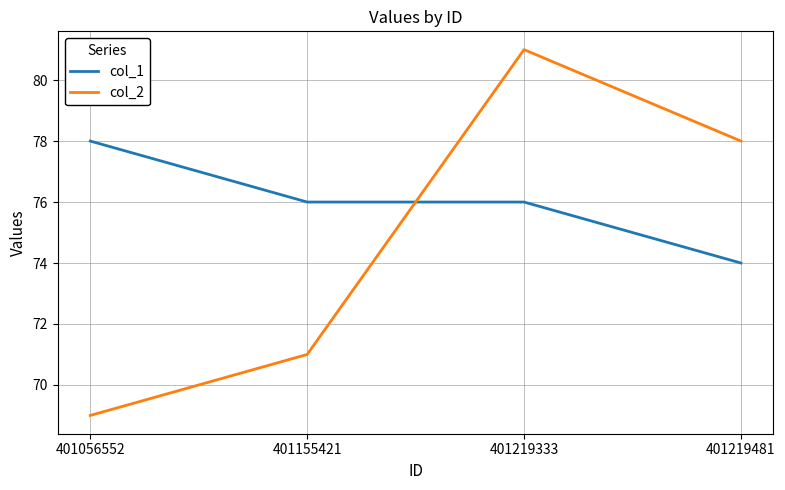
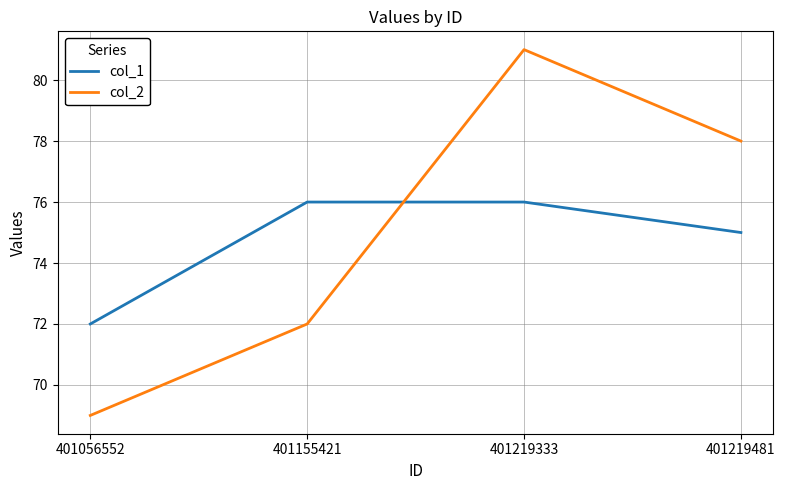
  {
    "col_1": {
-     "401056552": 78,
+     "401056552": 72,
      "401155421": 76,
      "401219333": 76,
-     "401219481": 74
+     "401219481": 75
    },
    "col_2": {
      "401056552": 69,
-     "401155421": 71,
+     "401155421": 72,
      "401219333": 81,
      "401219481": 78
    }
  }
